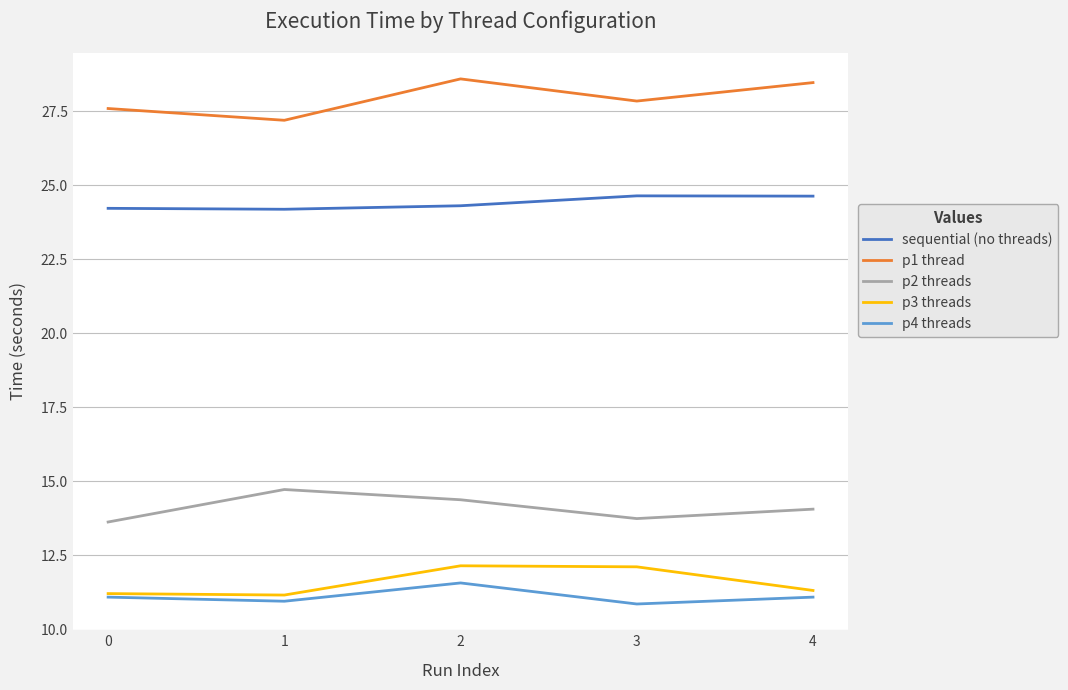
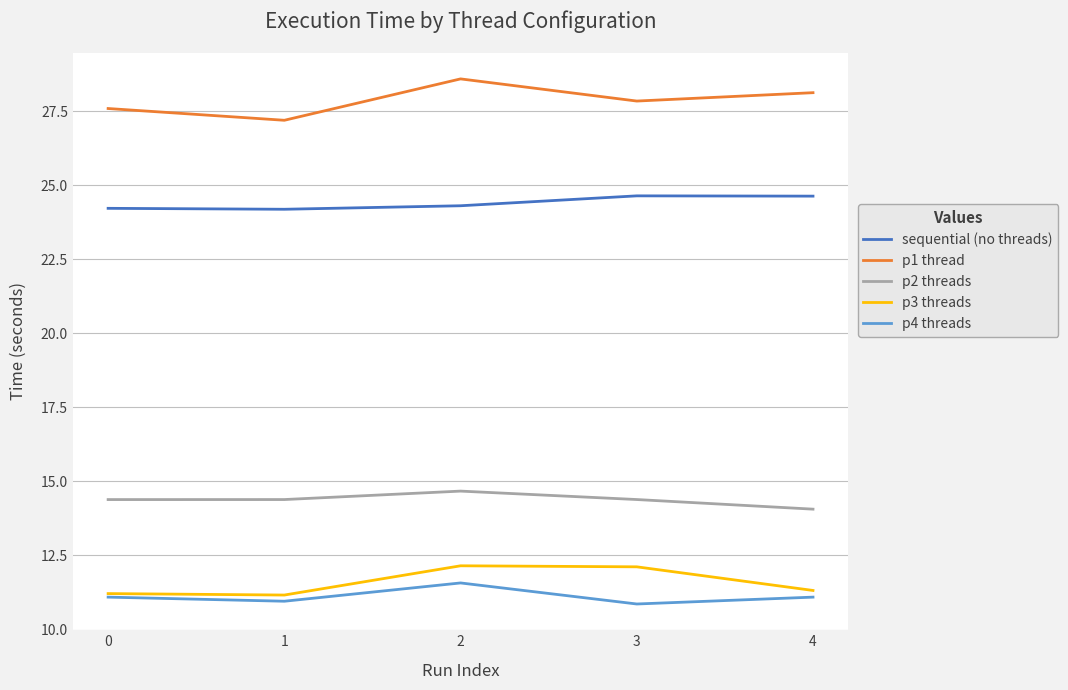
  {
    "p1 thread": {
      "0": 27.6,
      "1": 27.2,
      "2": 28.6,
      "3": 27.8,
-     "4": 28.5
+     "4": 28.1
    },
    "p2 threads": {
-     "0": 13.6,
-     "1": 14.7,
-     "2": 14.4,
-     "3": 13.7,
+     "0": 14.4,
+     "1": 14.4,
+     "2": 14.7,
+     "3": 14.4,
      "4": 14.1
    },
    "p3 threads": {
      "0": 11.2,
      "1": 11.2,
      "2": 12.2,
      "3": 12.1,
      "4": 11.3
    }
  }
